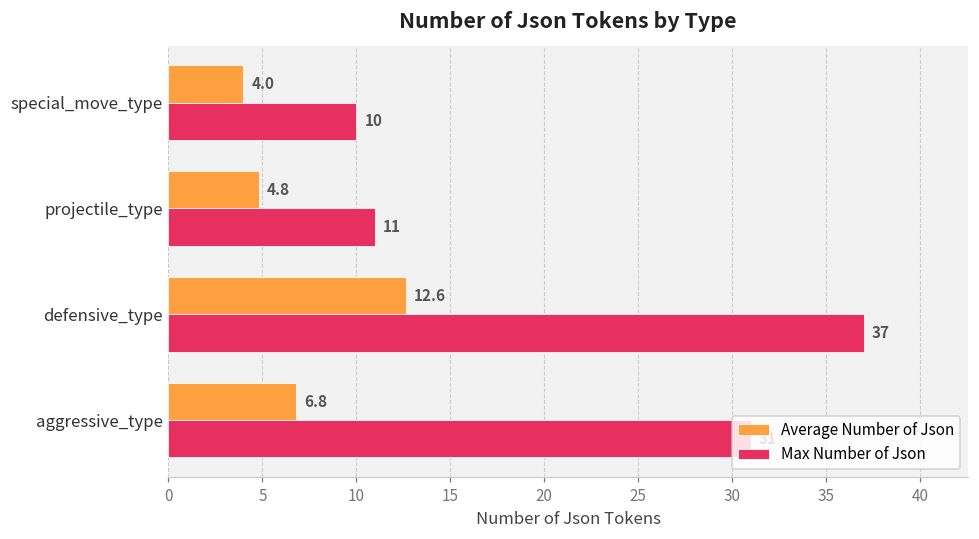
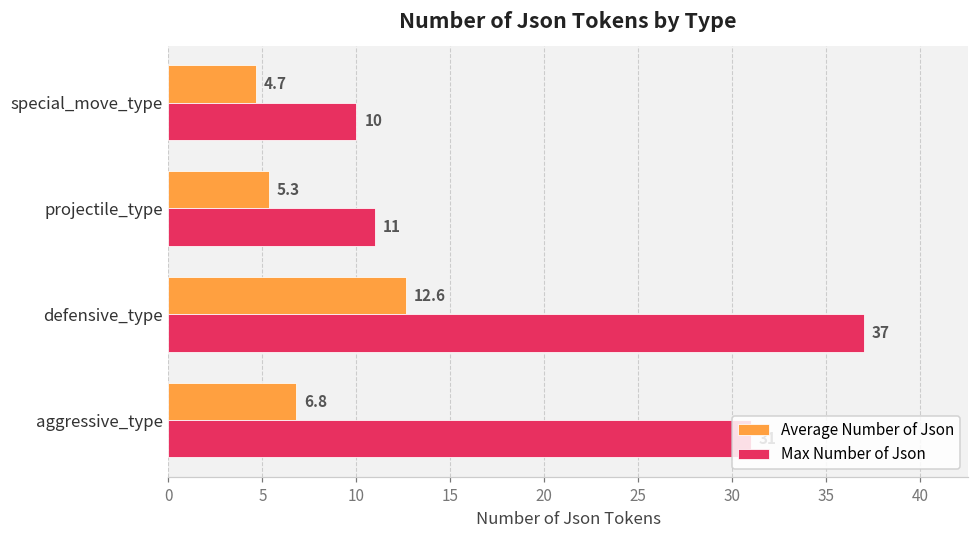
  {
    "Average Number of Json": {
-     "special_move_type": 4.0,
-     "projectile_type": 4.8,
+     "special_move_type": 4.7,
+     "projectile_type": 5.3,
      "defensive_type": 12.6,
      "aggressive_type": 6.8
    },
    "Max Number of Json": {
      "special_move_type": 10,
      "projectile_type": 11,
      "defensive_type": 37
    }
  }
